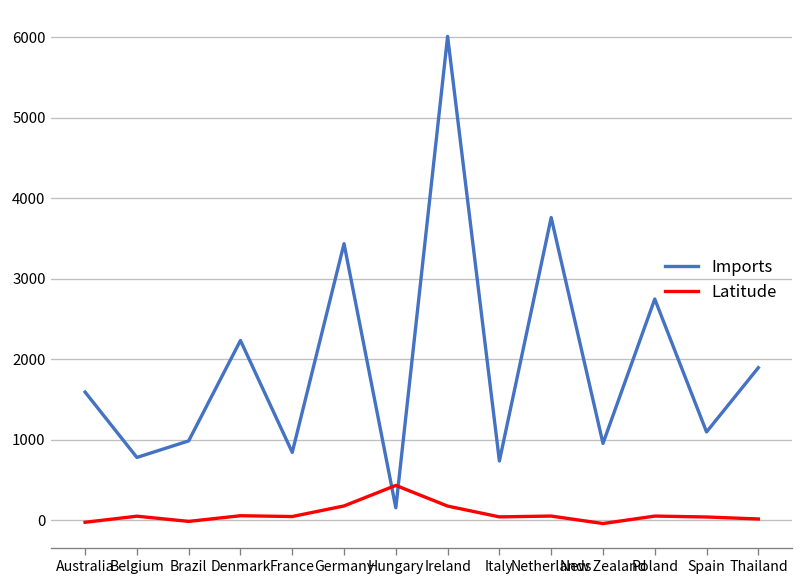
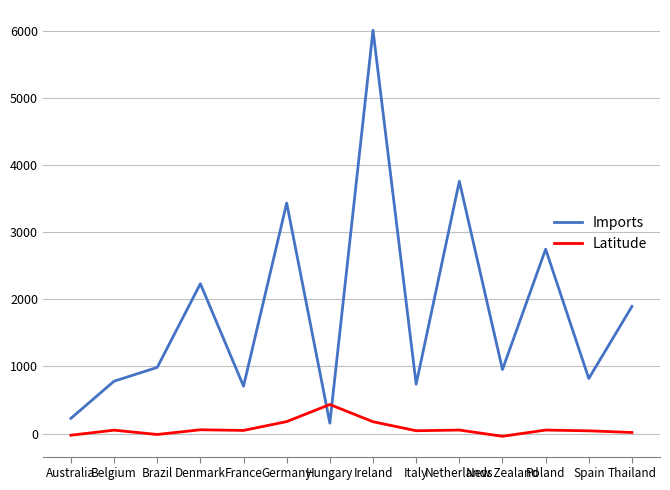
  {
    "Imports": {
-     "Australia": 1600,
+     "Australia": 200,
      "Belgium": 800,
      "Brazil": 1000,
      "Denmark": 2200,
-     "France": 800,
+     "France": 700,
      "Germany": 3400,
      "Hungary": 200,
      "Ireland": 6000,
      "Italy": 700,
-     "Spain": 1100,
+     "Spain": 800,
      "Thailand": 1900
    },
    "Latitude": {
      "Australia": 0,
      "Belgium": 100,
      "Brazil": 0,
      "Denmark": 100,
      "France": 0,
      "Germany": 200,
      "Hungary": 400,
      "Ireland": 200,
      "Italy": 0,
      "Spain": 0,
      "Thailand": 0
    }
  }
